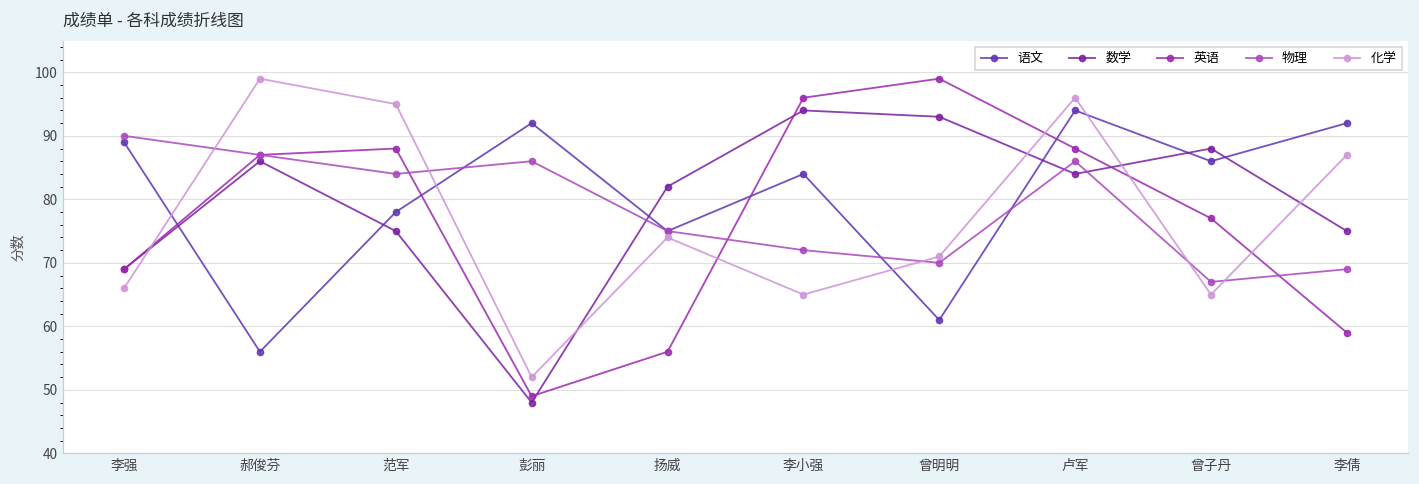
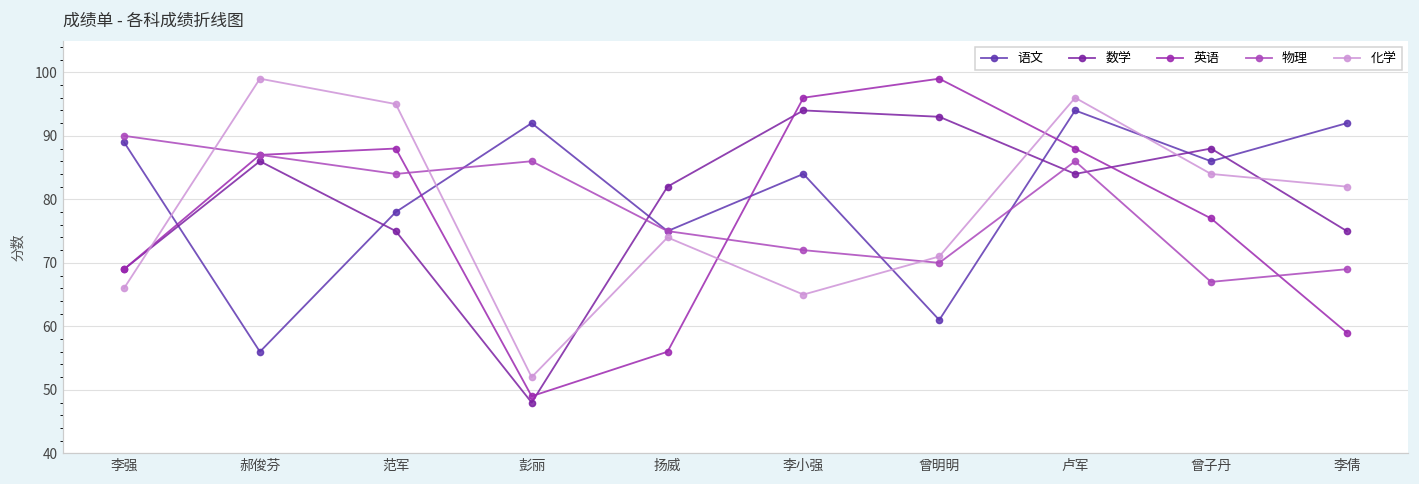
  {
    "化学": {
      "李强": 66,
      "郝俊芬": 99,
      "范军": 95,
      "彭丽": 52,
      "扬威": 74,
      "李小强": 65,
      "曾明明": 71,
      "卢军": 96,
-     "曾子丹": 65,
-     "李倩": 87
+     "曾子丹": 84,
+     "李倩": 82
    }
  }
